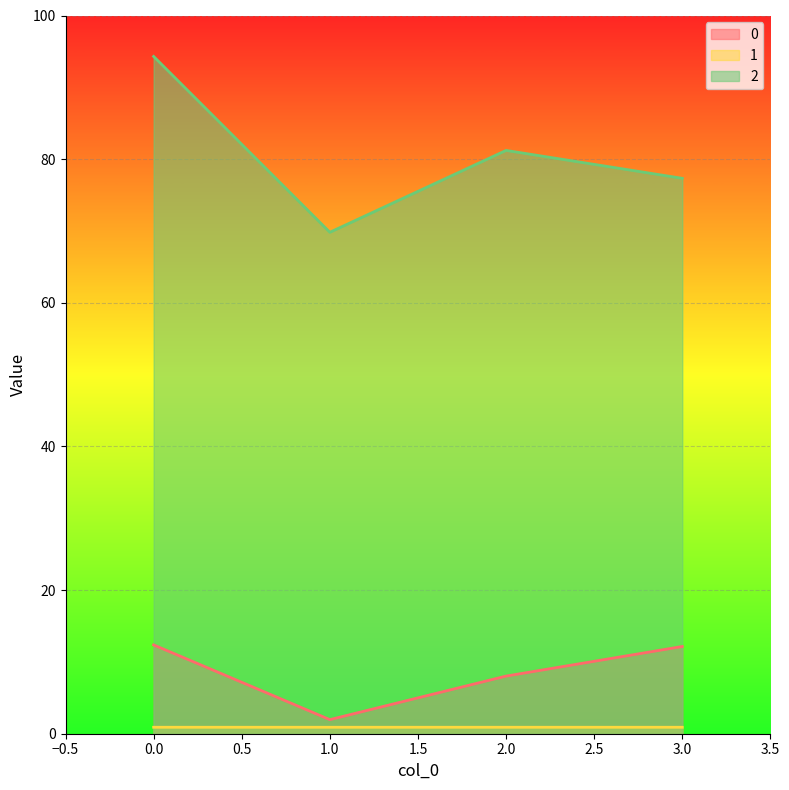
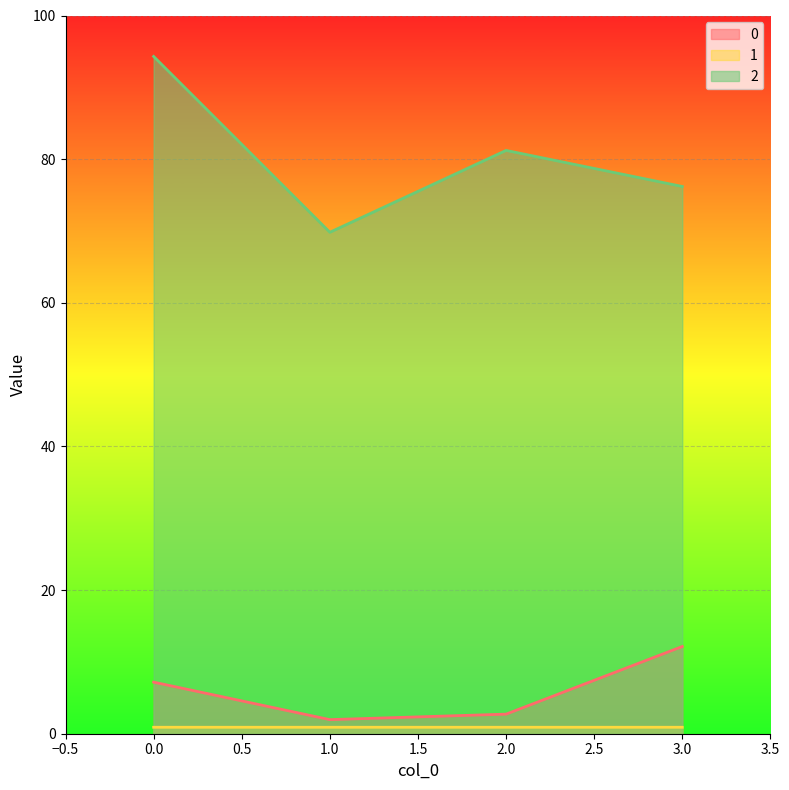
  {
    "0": {
-     "0.0": 12,
+     "0.0": 7,
      "1.0": 2,
-     "2.0": 8,
+     "2.0": 3,
      "3.0": 12
    },
    "1": {
      "0.0": 1,
      "1.0": 1,
      "2.0": 1,
      "3.0": 1
    },
    "2": {
      "0.0": 94,
      "1.0": 70,
      "2.0": 81,
-     "3.0": 77
+     "3.0": 76
    }
  }
